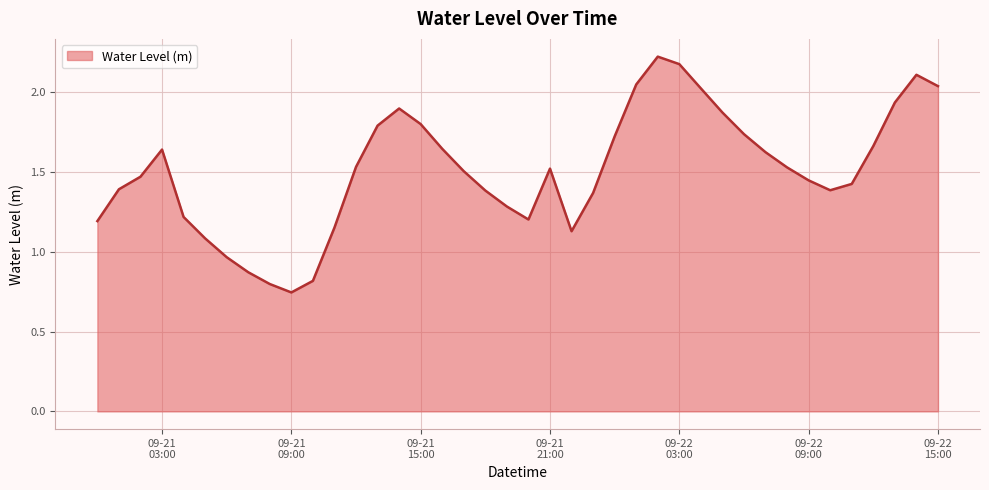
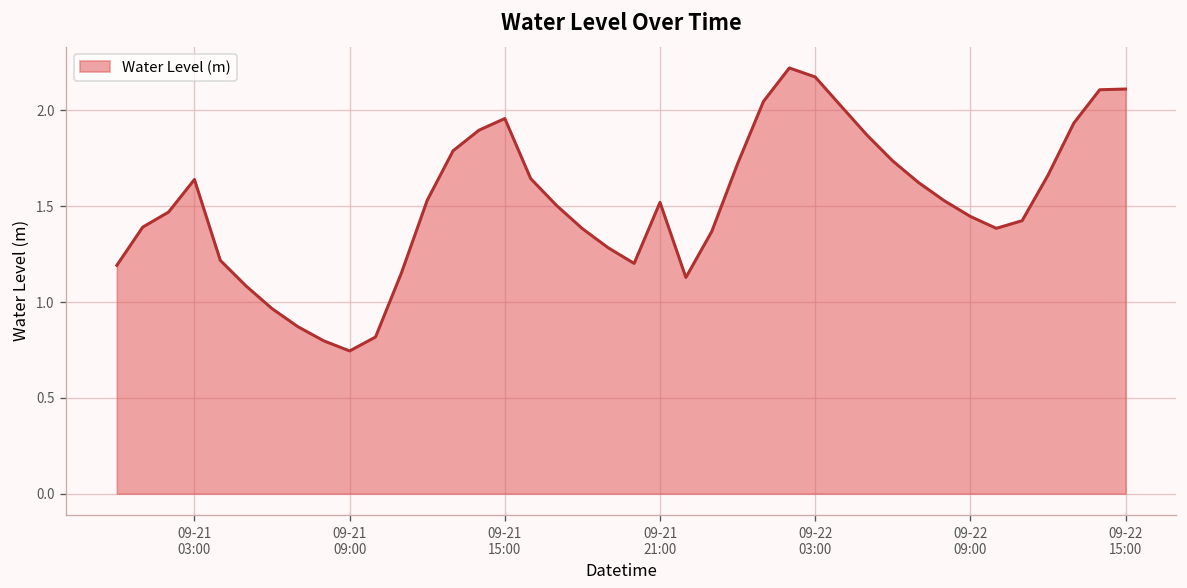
  {
    "09-21 03:00": 1.64,
    "09-21 09:00": 0.74,
-   "09-21 15:00": 1.80,
+   "09-21 15:00": 1.96,
    "09-21 21:00": 1.52,
    "09-22 03:00": 2.17,
    "09-22 09:00": 1.45,
-   "09-22 15:00": 2.04
+   "09-22 15:00": 2.11
  }
